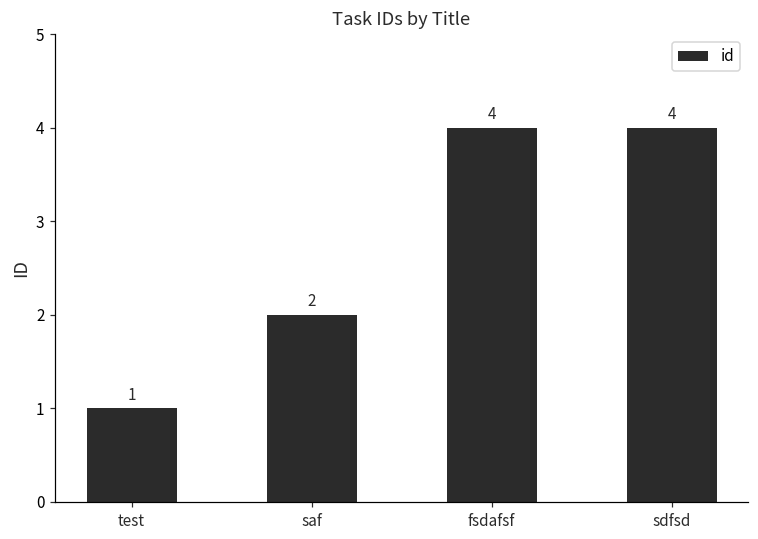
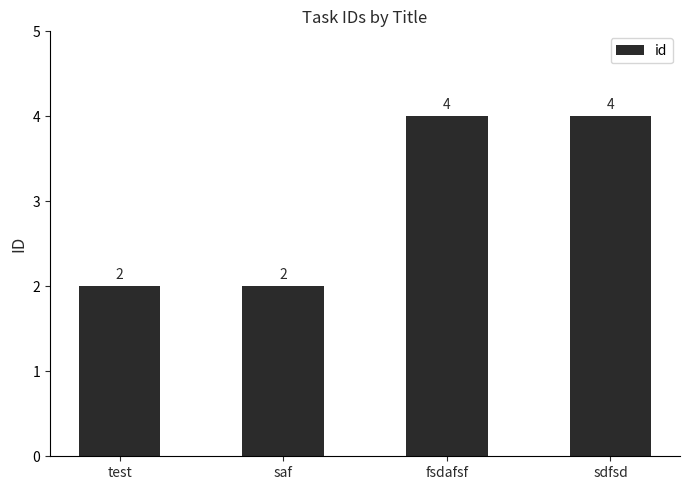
  {
-   "test": 1,
+   "test": 2,
    "saf": 2,
    "fsdafsf": 4,
    "sdfsd": 4
  }
